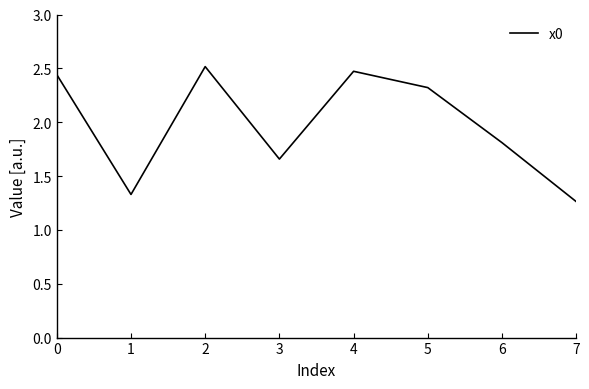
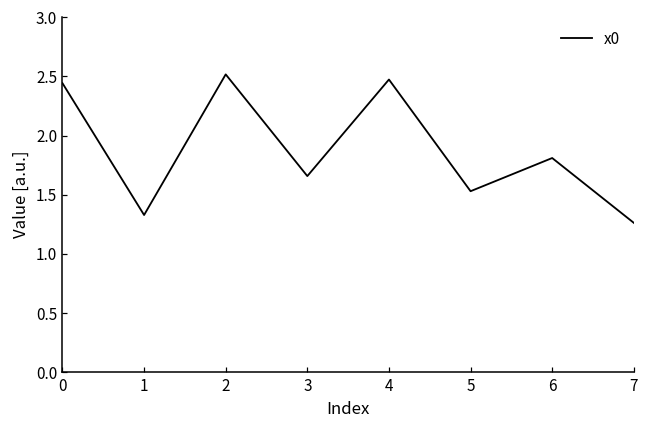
  {
    "0": 2.44,
    "1": 1.33,
    "2": 2.52,
    "3": 1.66,
    "4": 2.47,
-   "5": 2.32,
+   "5": 1.53,
    "6": 1.81,
    "7": 1.26
  }
